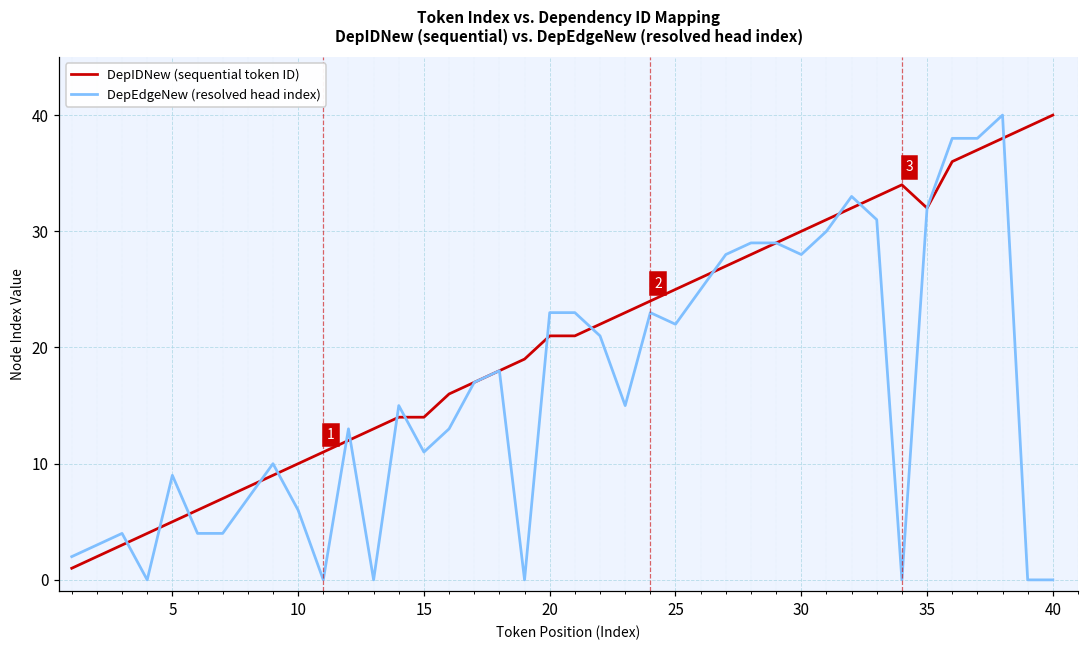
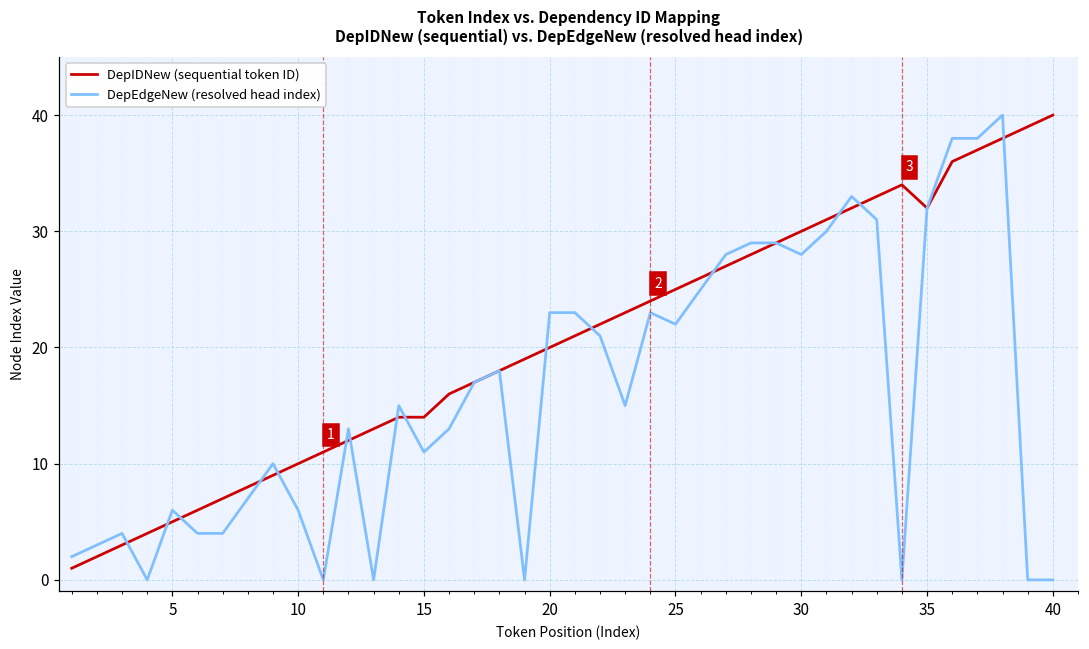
  {
    "DepIDNew (sequential token ID)": {
      "5": 5,
      "10": 10,
      "15": 14,
-     "20": 21,
+     "20": 20,
      "25": 25,
      "30": 30,
      "40": 40
    },
    "DepEdgeNew (resolved head index)": {
-     "5": 9,
+     "5": 6,
      "10": 6,
      "15": 11,
      "20": 23,
      "25": 22,
      "30": 28,
      "40": 0
    }
  }
